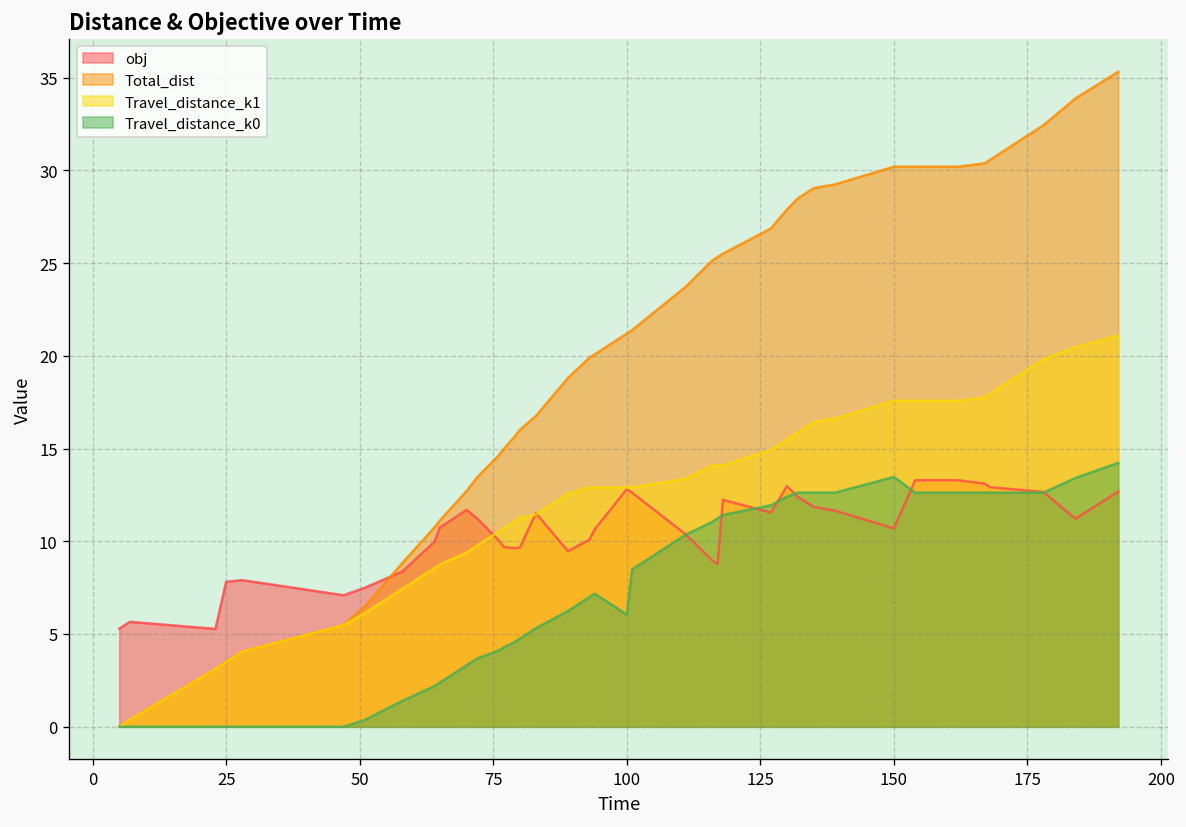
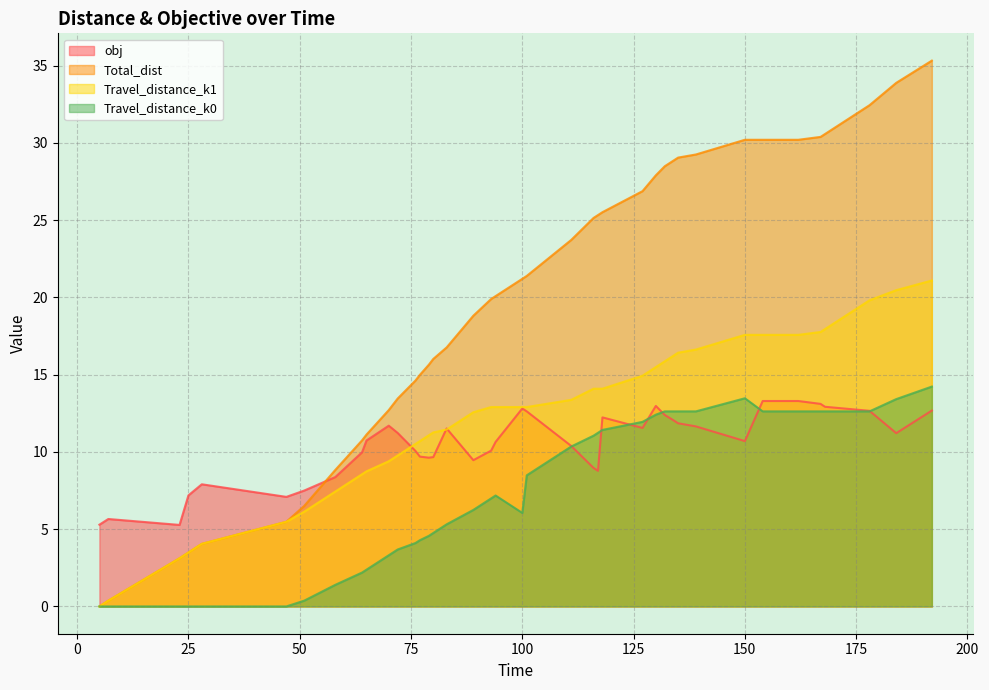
  {
    "obj": {
-     "25": 7.8,
+     "25": 7.2,
      "150": 10.7
    },
    "Travel_distance_k0": {
      "25": 0.0,
      "100": 6.1,
      "150": 13.5
    }
  }
